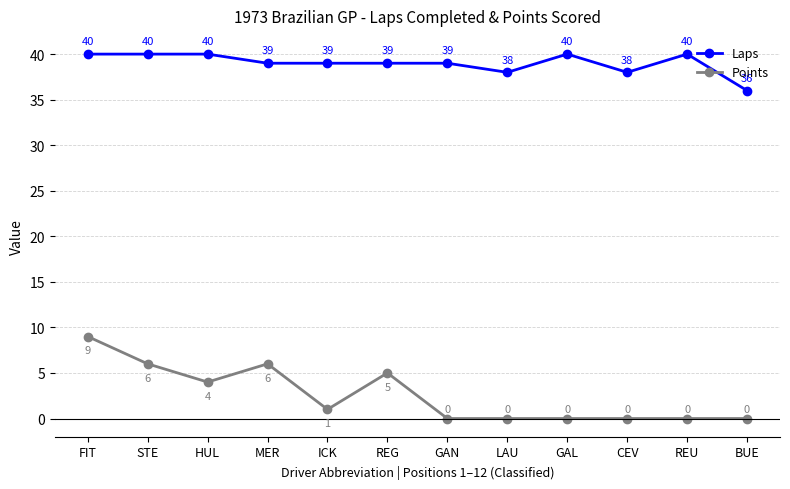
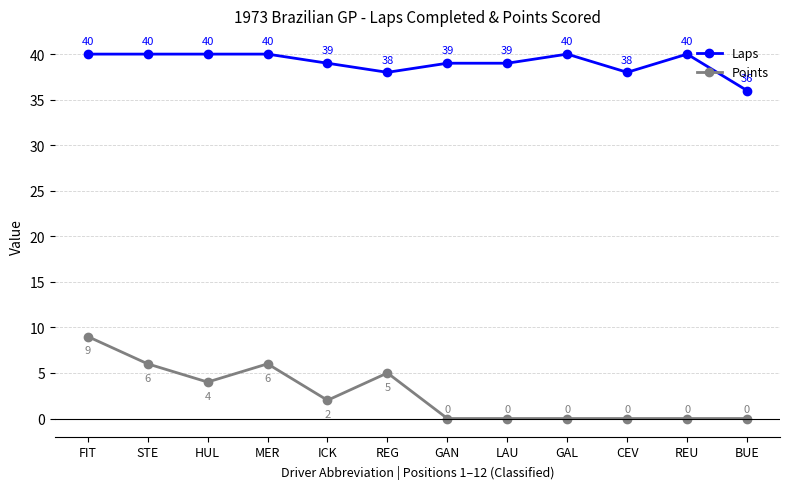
  {
    "Laps": {
      "FIT": 40,
      "STE": 40,
      "HUL": 40,
-     "MER": 39,
+     "MER": 40,
      "ICK": 39,
-     "REG": 39,
+     "REG": 38,
      "GAN": 39,
-     "LAU": 38,
+     "LAU": 39,
      "GAL": 40,
      "CEV": 38,
      "REU": 40,
      "BUE": 36
    },
    "Points": {
      "FIT": 9,
      "STE": 6,
      "HUL": 4,
      "MER": 6,
-     "ICK": 1,
+     "ICK": 2,
      "REG": 5,
      "GAN": 0,
      "LAU": 0,
      "GAL": 0,
      "CEV": 0,
      "REU": 0,
      "BUE": 0
    }
  }
